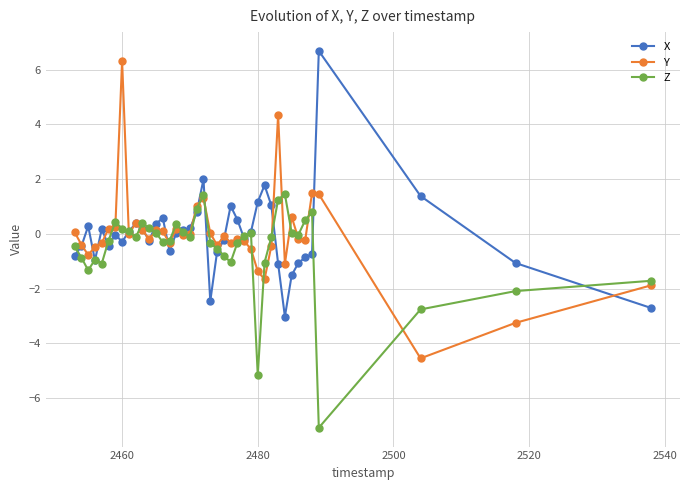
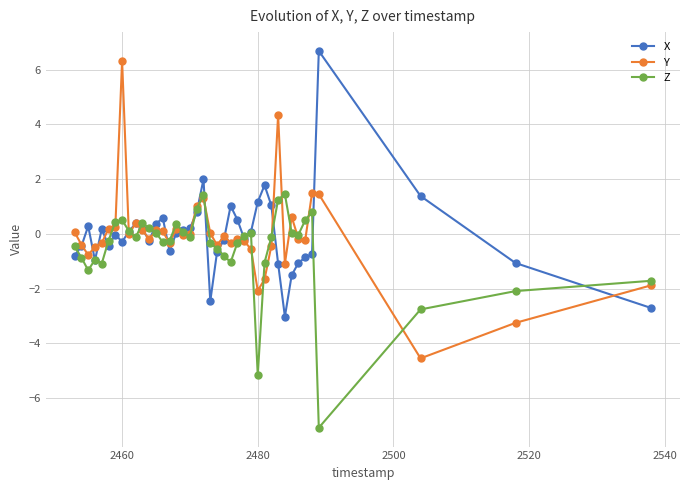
  {
    "X": {
      "2460": -0.3,
      "2480": 1.2
    },
    "Y": {
      "2460": 6.3,
-     "2480": -1.4
+     "2480": -2.1
    },
    "Z": {
-     "2460": 0.2,
+     "2460": 0.5,
      "2480": -5.2
    }
  }
